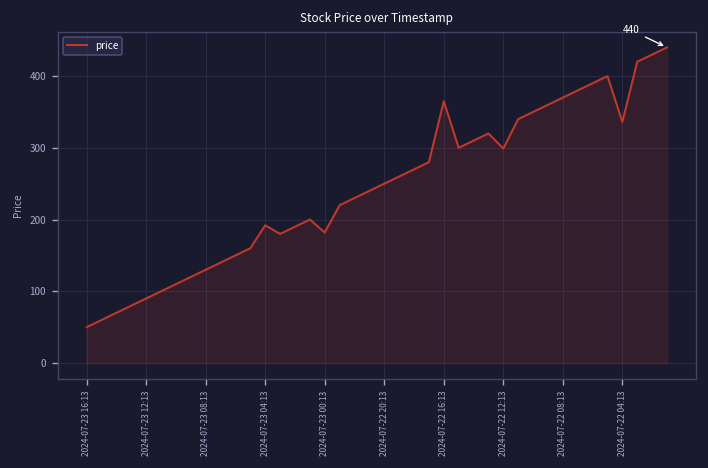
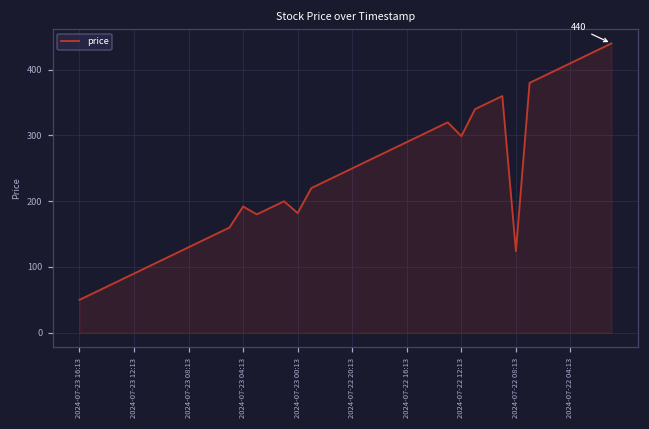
  {
    "2024-07-23 16:13": 50,
    "2024-07-23 12:13": 90,
    "2024-07-23 08:13": 130,
    "2024-07-23 04:13": 190,
    "2024-07-23 00:13": 180,
    "2024-07-22 20:13": 250,
-   "2024-07-22 16:13": 370,
+   "2024-07-22 16:13": 290,
    "2024-07-22 12:13": 300,
-   "2024-07-22 08:13": 370,
-   "2024-07-22 04:13": 340
+   "2024-07-22 08:13": 120,
+   "2024-07-22 04:13": 410
  }
